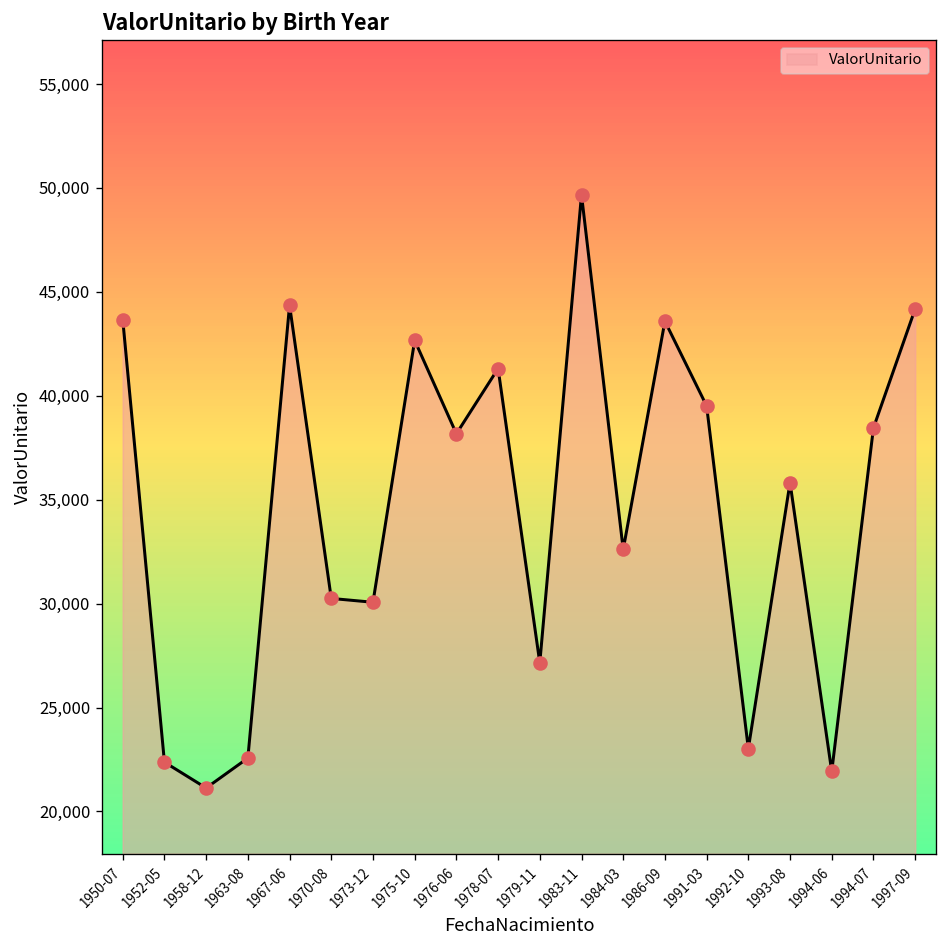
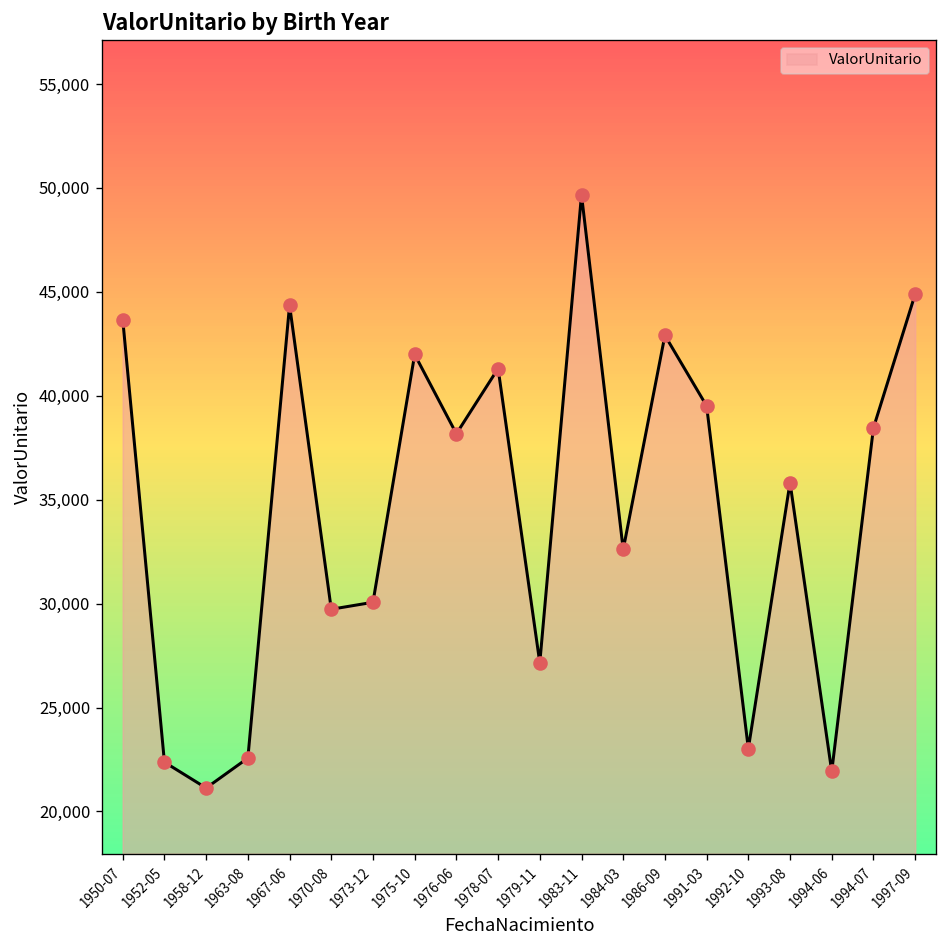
  {
    "1950-07": "43,700",
    "1952-05": "22,400",
    "1958-12": "21,100",
    "1963-08": "22,600",
    "1967-06": "44,400",
-   "1970-08": "30,200",
+   "1970-08": "29,700",
    "1973-12": "30,100",
-   "1975-10": "42,700",
+   "1975-10": "42,000",
    "1976-06": "38,200",
    "1978-07": "41,300",
    "1979-11": "27,200",
    "1983-11": "49,700",
    "1984-03": "32,600",
-   "1986-09": "43,600",
+   "1986-09": "42,900",
    "1991-03": "39,500",
    "1992-10": "23,000",
    "1993-08": "35,800",
    "1994-06": "21,900",
    "1994-07": "38,500",
-   "1997-09": "44,200"
+   "1997-09": "44,900"
  }
